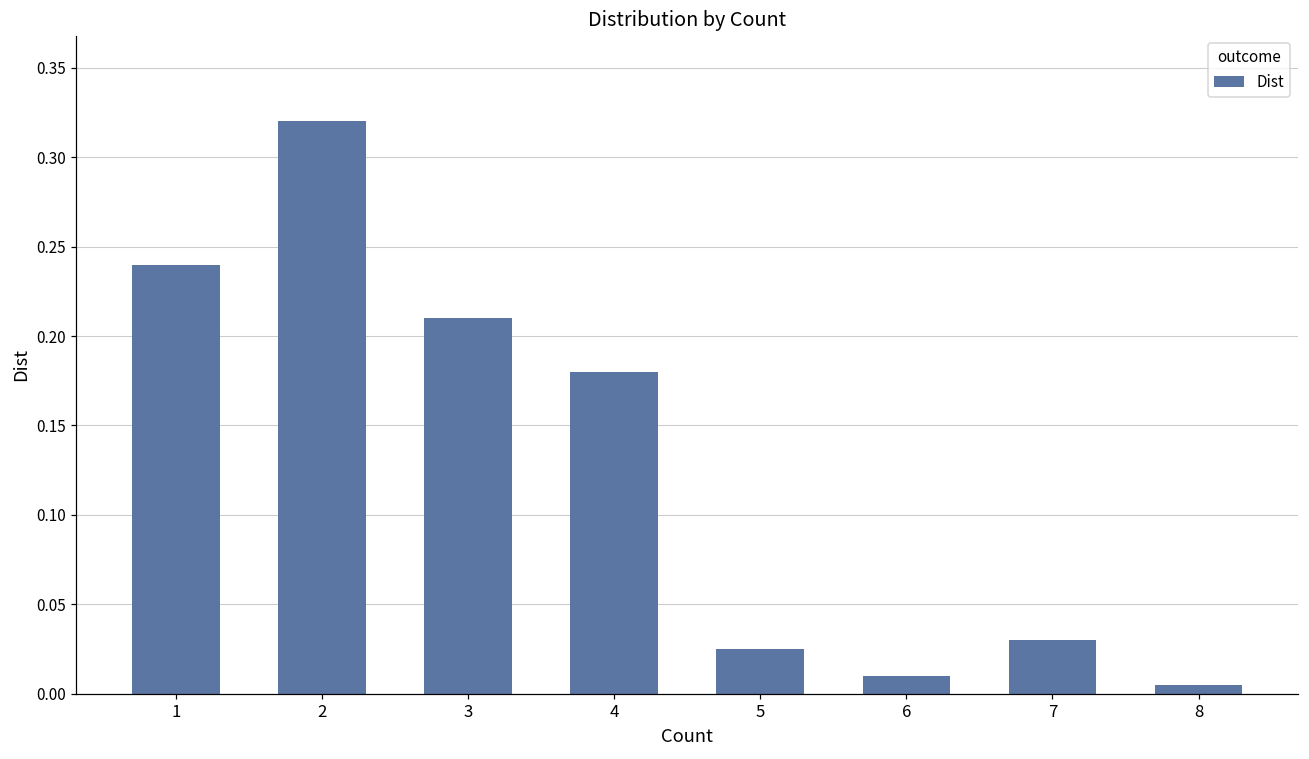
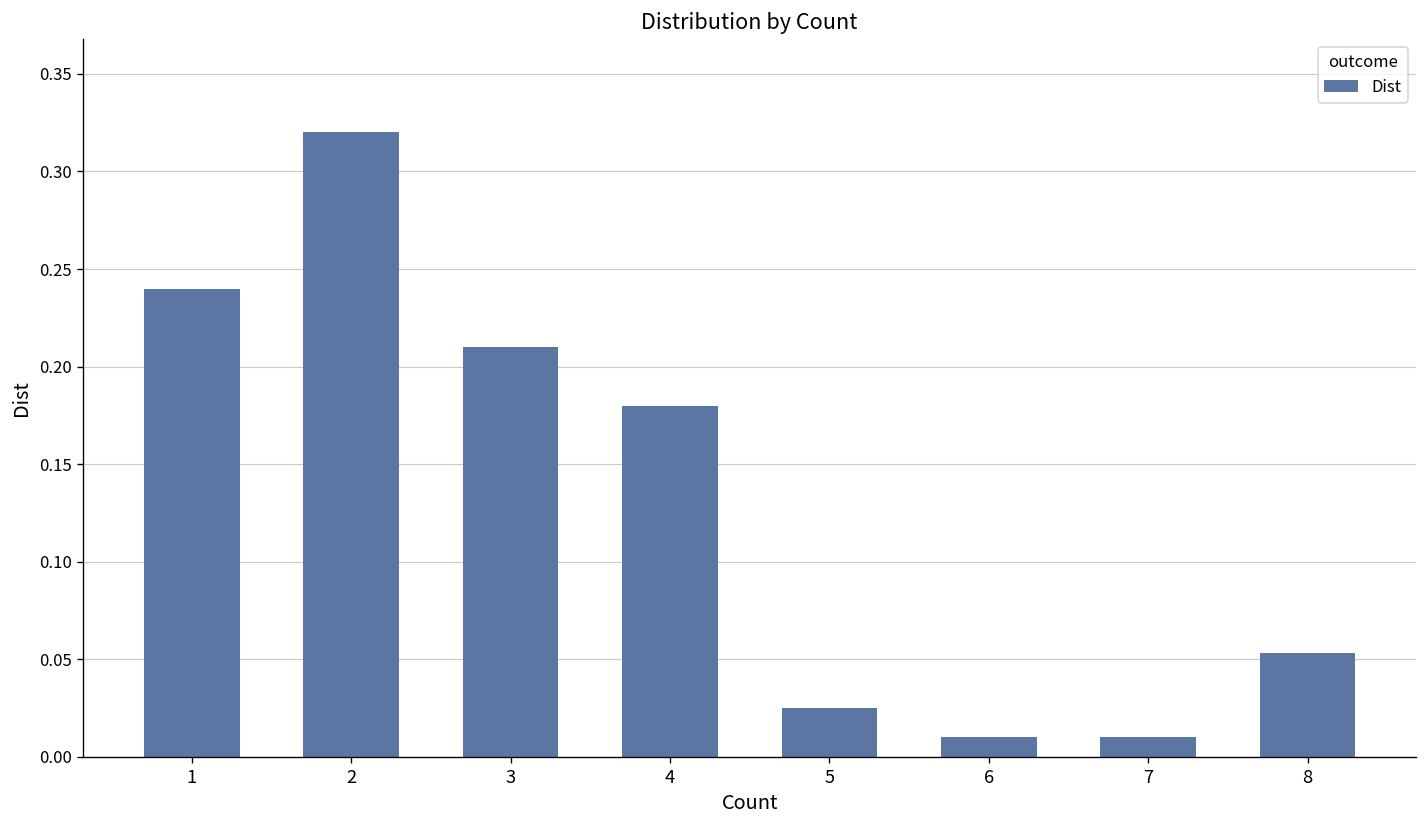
  {
    "1": 0.240,
    "2": 0.320,
    "3": 0.210,
    "4": 0.180,
    "5": 0.025,
    "6": 0.010,
-   "7": 0.03,
-   "8": 0.005
+   "7": 0.01,
+   "8": 0.053
  }
